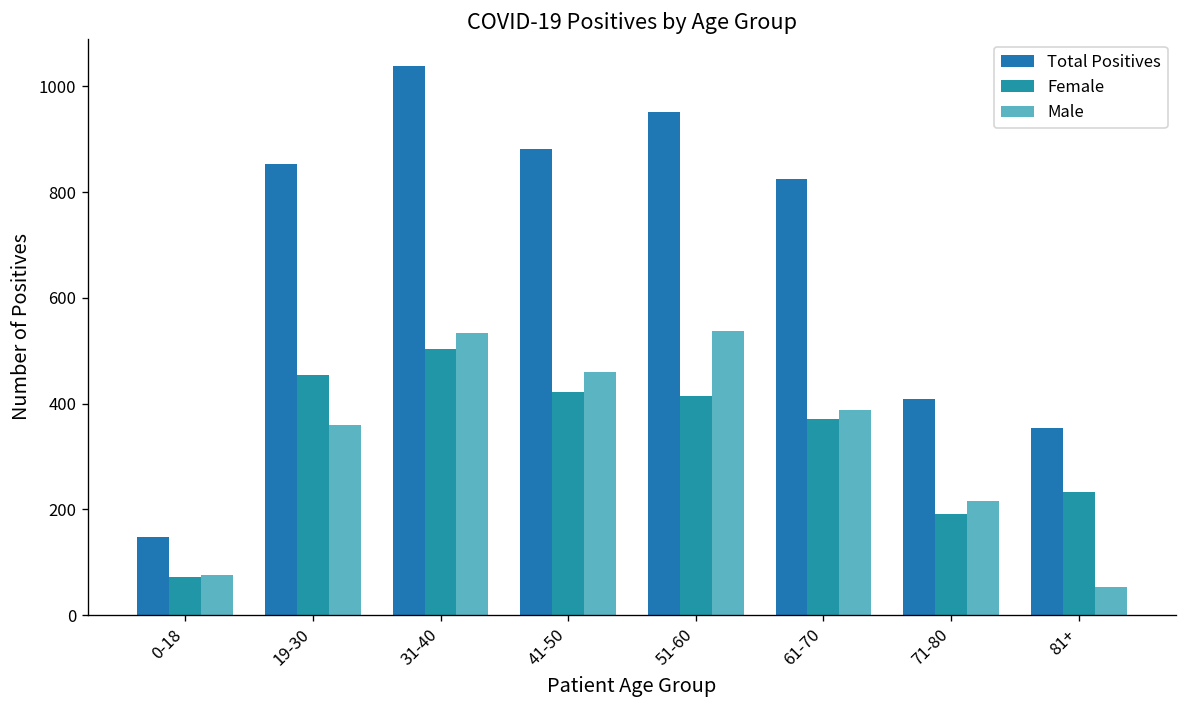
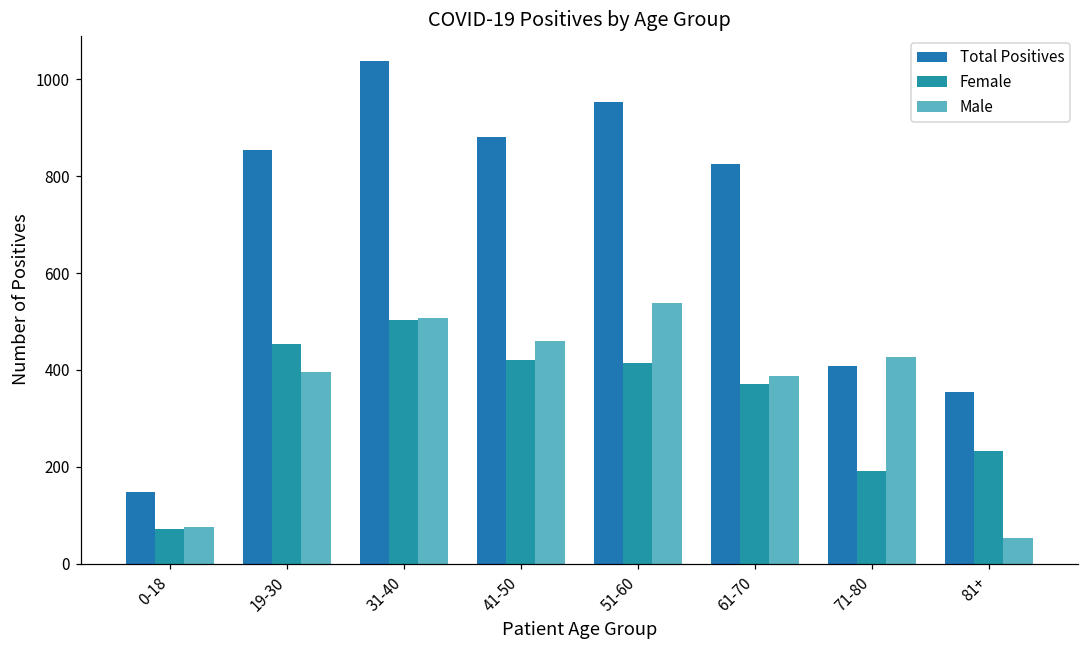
  {
    "Male": {
      "0-18": 80,
-     "19-30": 360,
-     "31-40": 530,
+     "19-30": 400,
+     "31-40": 510,
      "41-50": 460,
      "51-60": 540,
      "61-70": 390,
-     "71-80": 220,
+     "71-80": 430,
      "81+": 50
    }
  }
